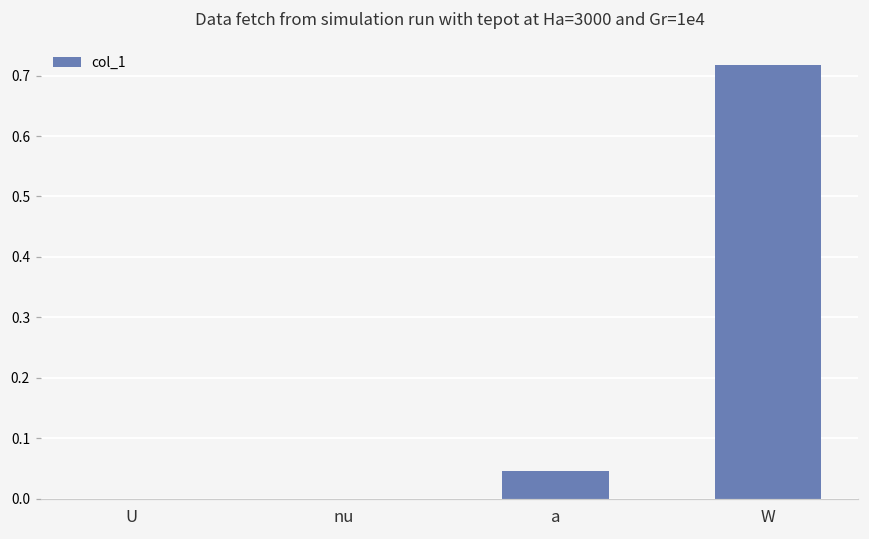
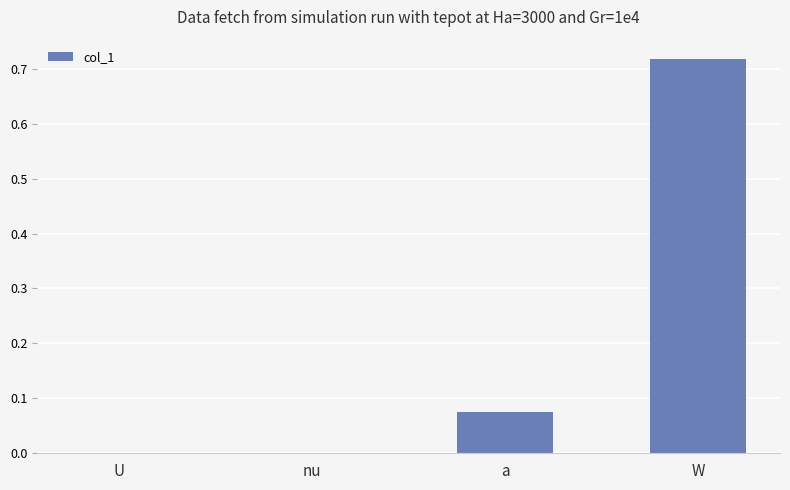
  {
-   "a": 0.05,
+   "a": 0.08,
    "W": 0.72
  }
